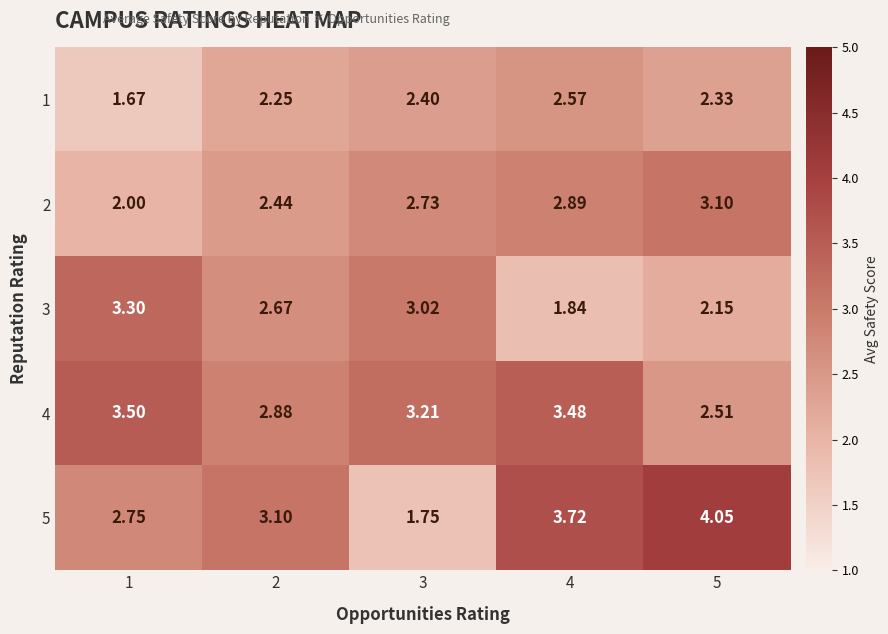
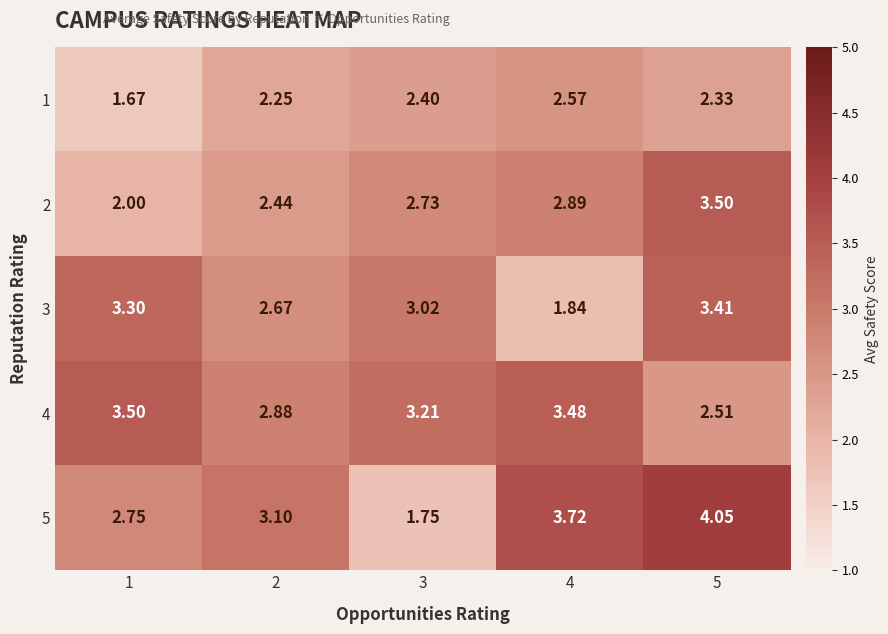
  {
    "1": {
      "1": 1.67,
      "2": 2.25,
      "3": 2.40,
      "4": 2.57,
      "5": 2.33
    },
    "2": {
      "1": 2.00,
      "2": 2.44,
      "3": 2.73,
      "4": 2.89,
-     "5": 3.10
+     "5": 3.50
    },
    "3": {
      "1": 3.30,
      "2": 2.67,
      "3": 3.02,
      "4": 1.84,
-     "5": 2.15
+     "5": 3.41
    },
    "4": {
      "1": 3.50,
      "2": 2.88,
      "3": 3.21,
      "4": 3.48,
      "5": 2.51
    },
    "5": {
      "1": 2.75,
      "2": 3.10,
      "3": 1.75,
      "4": 3.72,
      "5": 4.05
    }
  }
